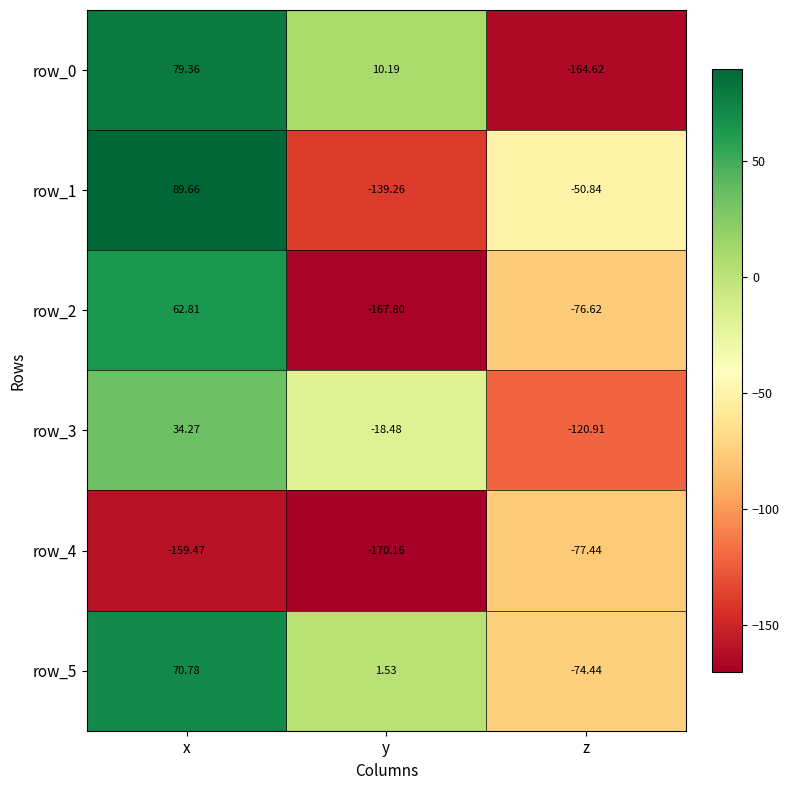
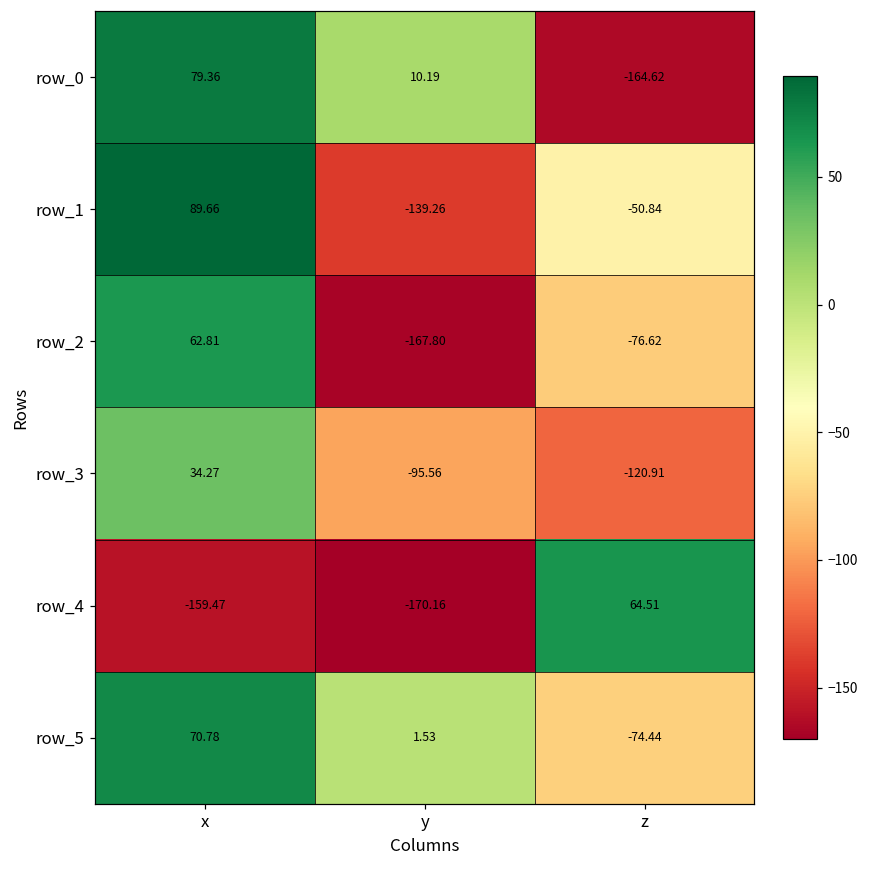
  {
    "row_0": {
      "x": 79.36,
      "y": 10.19,
      "z": -164.62
    },
    "row_1": {
      "x": 89.66,
      "y": -139.26,
      "z": -50.84
    },
    "row_2": {
      "x": 62.81,
      "y": -167.80,
      "z": -76.62
    },
    "row_3": {
      "x": 34.27,
-     "y": -18.48,
+     "y": -95.56,
      "z": -120.91
    },
    "row_4": {
      "x": -159.47,
      "y": -170.16,
-     "z": -77.44
+     "z": 64.51
    },
    "row_5": {
      "x": 70.78,
      "y": 1.53,
      "z": -74.44
    }
  }
